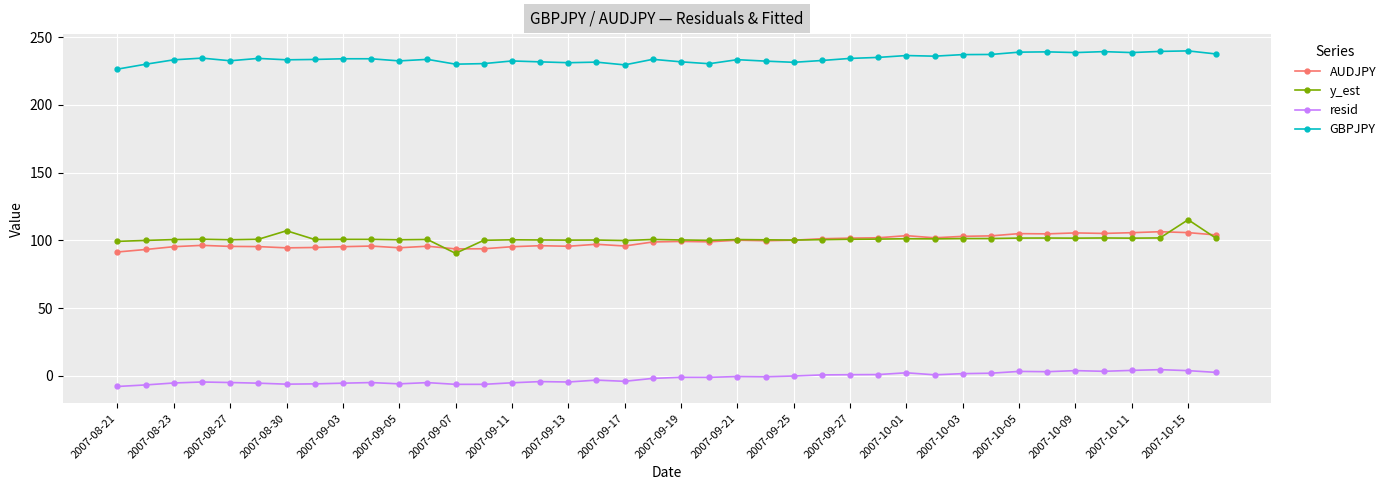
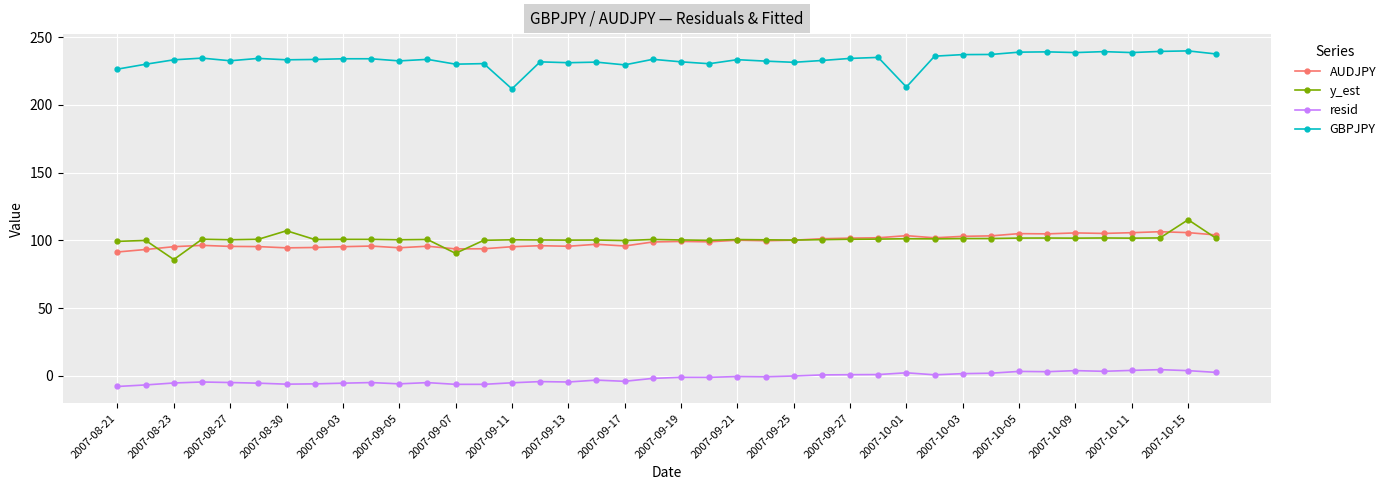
  {
    "AUDJPY": {
      "2007-08-21": 91,
      "2007-08-23": 95,
      "2007-08-27": 96,
      "2007-08-30": 94,
      "2007-09-03": 95,
      "2007-09-05": 95,
      "2007-09-07": 94,
      "2007-09-11": 95,
      "2007-09-13": 96,
      "2007-09-17": 96,
      "2007-10-01": 103,
      "2007-10-05": 105,
      "2007-10-09": 105,
      "2007-10-11": 106,
      "2007-10-15": 106
    },
    "y_est": {
      "2007-08-21": 99,
-     "2007-08-23": 101,
+     "2007-08-23": 86,
      "2007-08-27": 100,
      "2007-08-30": 107,
      "2007-09-03": 101,
      "2007-09-05": 100,
      "2007-09-07": 90,
      "2007-09-11": 100,
      "2007-09-13": 100,
      "2007-09-17": 100,
      "2007-10-01": 101,
      "2007-10-05": 102,
      "2007-10-09": 102,
      "2007-10-11": 102,
      "2007-10-15": 115
    },
    "resid": {
      "2007-08-21": -8,
      "2007-08-23": -5,
      "2007-08-27": -5,
      "2007-08-30": -6,
      "2007-09-03": -5,
      "2007-09-05": -6,
      "2007-09-07": -6,
      "2007-09-11": -5,
      "2007-09-13": -5,
      "2007-09-17": -4,
      "2007-09-19": -1,
      "2007-09-21": 0,
      "2007-09-25": 0,
      "2007-09-27": 1,
      "2007-10-01": 2,
      "2007-10-03": 2,
      "2007-10-05": 3,
      "2007-10-09": 4,
      "2007-10-11": 4,
      "2007-10-15": 4
    },
    "GBPJPY": {
      "2007-08-21": 226,
      "2007-08-23": 233,
      "2007-08-27": 233,
      "2007-08-30": 233,
      "2007-09-03": 234,
      "2007-09-05": 232,
      "2007-09-07": 230,
-     "2007-09-11": 232,
+     "2007-09-11": 212,
      "2007-09-13": 231,
      "2007-09-17": 229,
      "2007-09-19": 232,
      "2007-09-21": 233,
      "2007-09-25": 231,
      "2007-09-27": 234,
-     "2007-10-01": 236,
+     "2007-10-01": 213,
      "2007-10-03": 237,
      "2007-10-05": 239,
      "2007-10-09": 239,
      "2007-10-11": 239,
      "2007-10-15": 240
    }
  }
